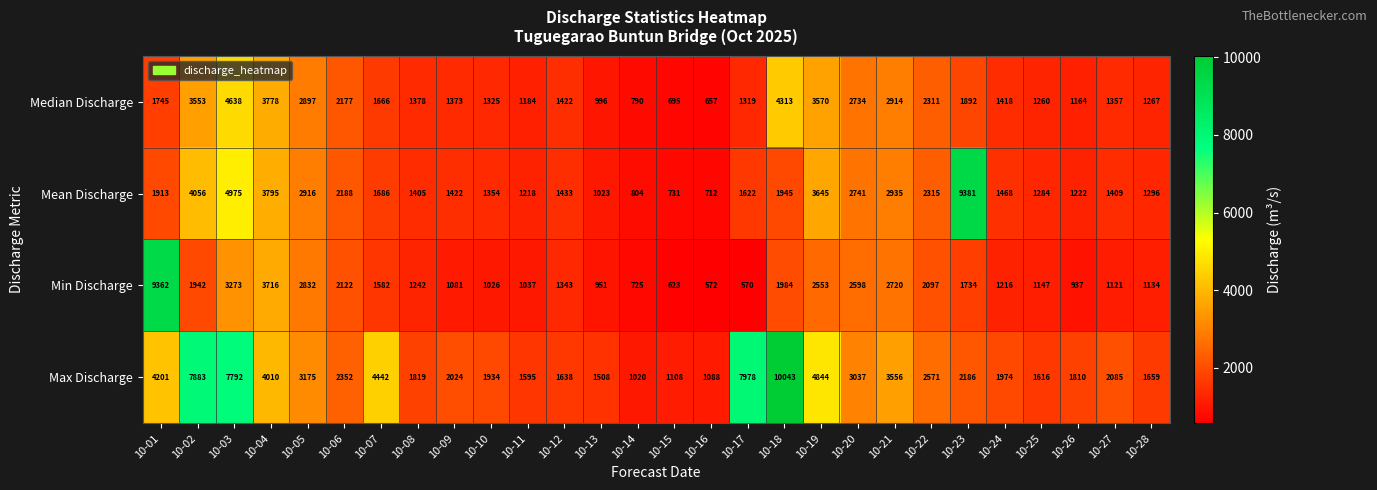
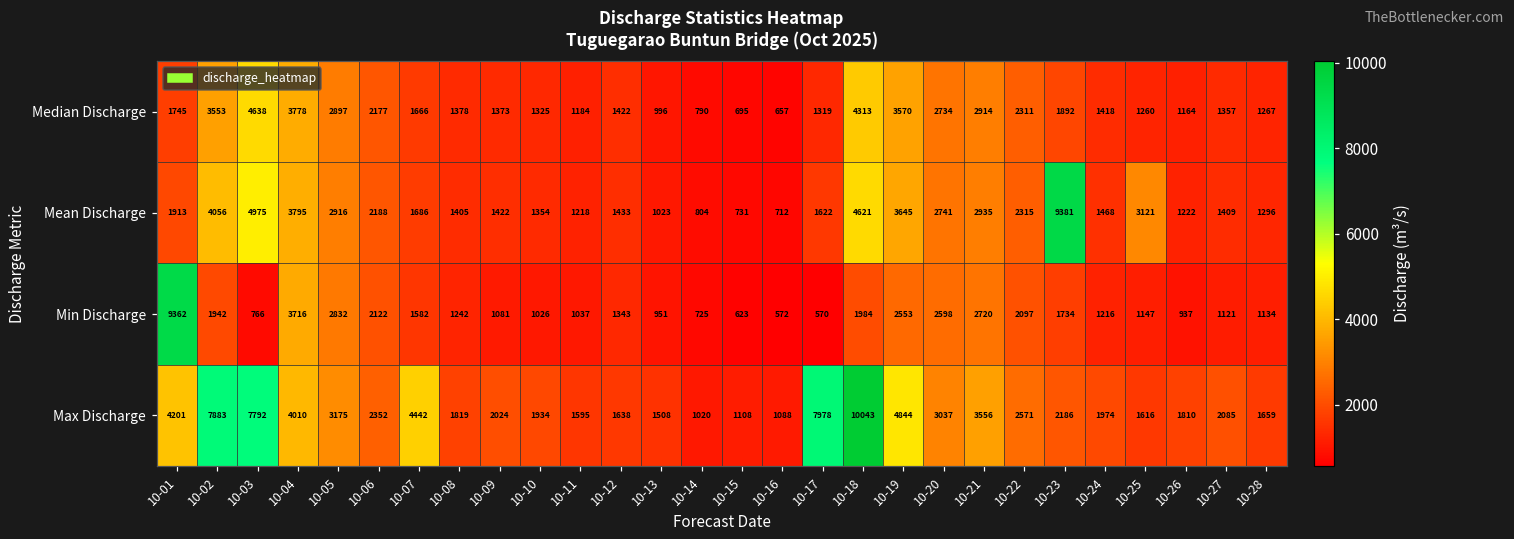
  {
    "Median Discharge": {
      "10-01": 1745,
      "10-02": 3553,
      "10-03": 4638,
      "10-04": 3778,
      "10-05": 2897,
      "10-06": 2177,
      "10-07": 1666,
      "10-08": 1378,
      "10-09": 1373,
      "10-10": 1325,
      "10-11": 1184,
      "10-12": 1422,
      "10-13": 996,
      "10-14": 790,
      "10-15": 695,
      "10-16": 657,
      "10-17": 1319,
      "10-18": 4313,
      "10-19": 3570,
      "10-20": 2734,
      "10-21": 2914,
      "10-22": 2311,
      "10-23": 1892,
      "10-24": 1418,
      "10-25": 1260,
      "10-26": 1164,
      "10-27": 1357,
      "10-28": 1267
    },
    "Mean Discharge": {
      "10-01": 1913,
      "10-02": 4056,
      "10-03": 4975,
      "10-04": 3795,
      "10-05": 2916,
      "10-06": 2188,
      "10-07": 1686,
      "10-08": 1405,
      "10-09": 1422,
      "10-10": 1354,
      "10-11": 1218,
      "10-12": 1433,
      "10-13": 1023,
      "10-14": 804,
      "10-15": 731,
      "10-16": 712,
      "10-17": 1622,
-     "10-18": 1945,
+     "10-18": 4621,
      "10-19": 3645,
      "10-20": 2741,
      "10-21": 2935,
      "10-22": 2315,
      "10-23": 9381,
      "10-24": 1468,
-     "10-25": 1284,
+     "10-25": 3121,
      "10-26": 1222,
      "10-27": 1409,
      "10-28": 1296
    },
    "Min Discharge": {
      "10-01": 9362,
      "10-02": 1942,
-     "10-03": 3273,
+     "10-03": 766,
      "10-04": 3716,
      "10-05": 2832,
      "10-06": 2122,
      "10-07": 1582,
      "10-08": 1242,
      "10-09": 1081,
      "10-10": 1026,
      "10-11": 1037,
      "10-12": 1343,
      "10-13": 951,
      "10-14": 725,
      "10-15": 623,
      "10-16": 572,
      "10-17": 570,
      "10-18": 1984,
      "10-19": 2553,
      "10-20": 2598,
      "10-21": 2720,
      "10-22": 2097,
      "10-23": 1734,
      "10-24": 1216,
      "10-25": 1147,
      "10-26": 937,
      "10-27": 1121,
      "10-28": 1134
    },
    "Max Discharge": {
      "10-01": 4201,
      "10-02": 7883,
      "10-03": 7792,
      "10-04": 4010,
      "10-05": 3175,
      "10-06": 2352,
      "10-07": 4442,
      "10-08": 1819,
      "10-09": 2024,
      "10-10": 1934,
      "10-11": 1595,
      "10-12": 1638,
      "10-13": 1508,
      "10-14": 1020,
      "10-15": 1108,
      "10-16": 1088,
      "10-17": 7978,
      "10-18": 10043,
      "10-19": 4844,
      "10-20": 3037,
      "10-21": 3556,
      "10-22": 2571,
      "10-23": 2186,
      "10-24": 1974,
      "10-25": 1616,
      "10-26": 1810,
      "10-27": 2085,
      "10-28": 1659
    }
  }
